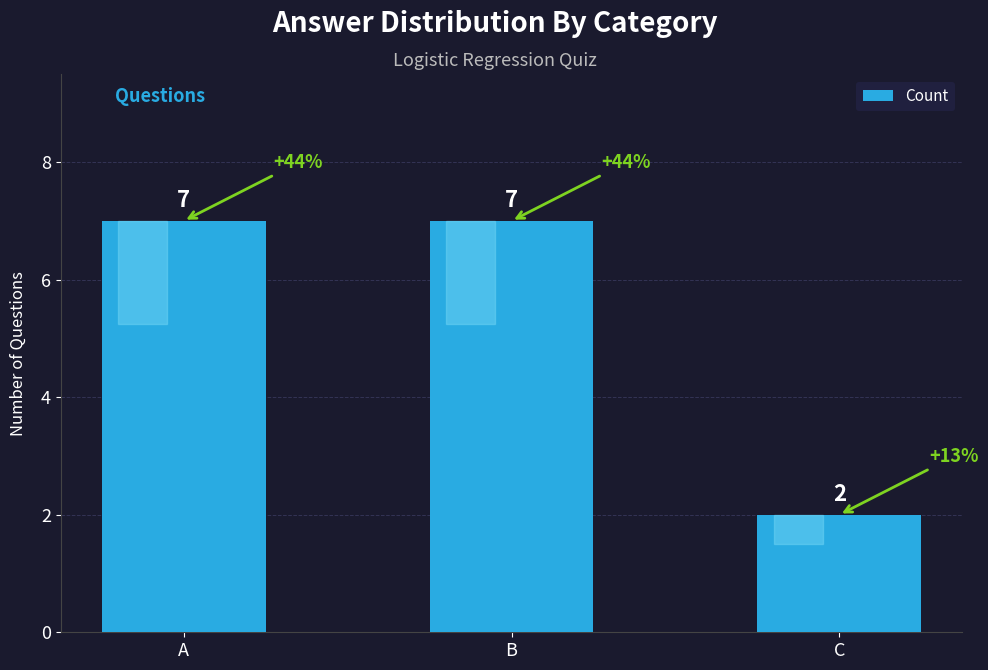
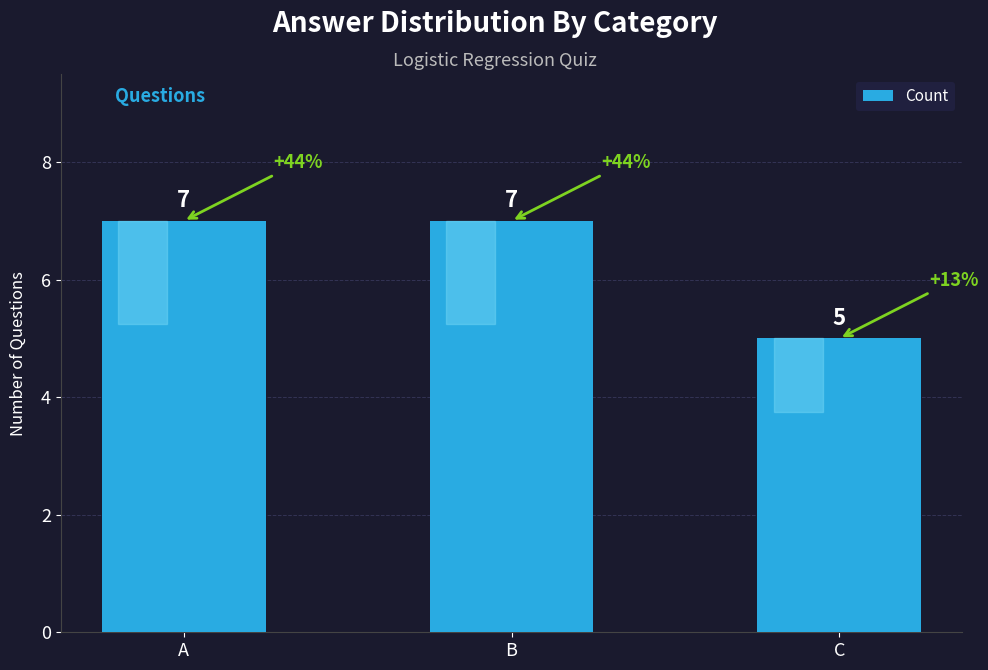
  {
    "A": 7,
    "B": 7,
-   "C": 2
+   "C": 5
  }
